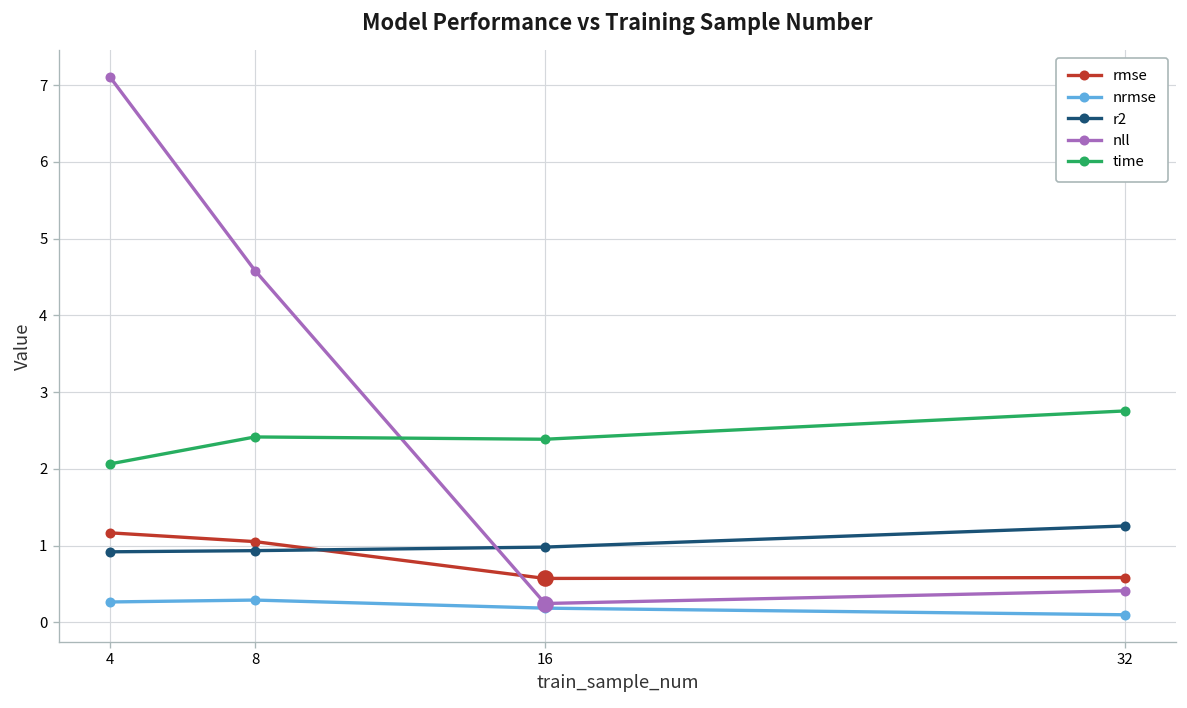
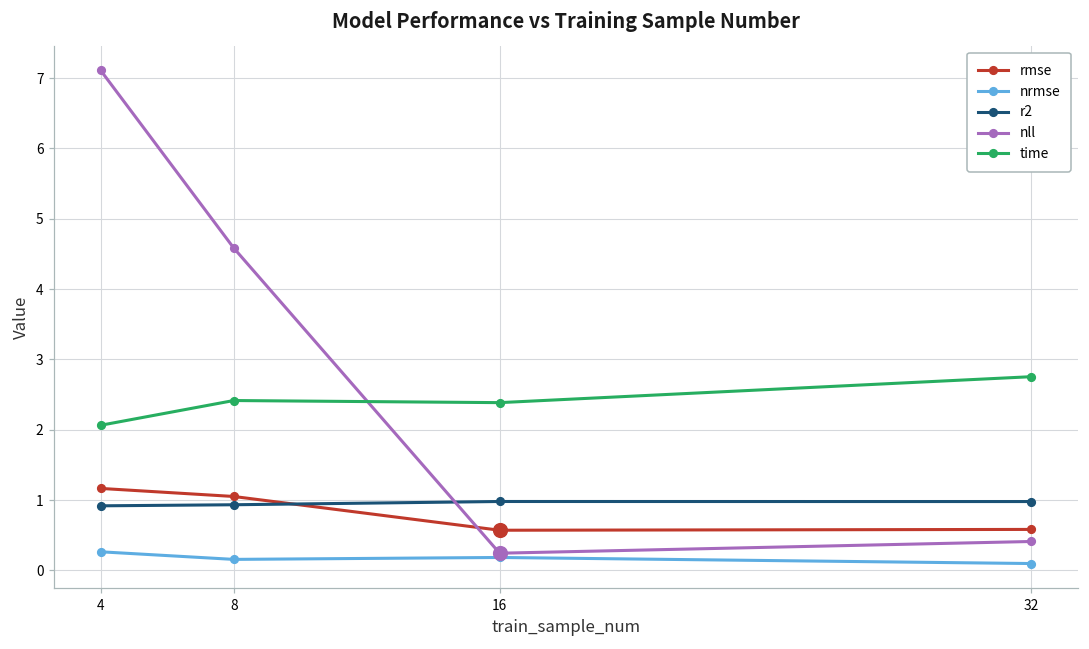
  {
    "nrmse": {
      "4": 0.3,
-     "8": 0.3,
+     "8": 0.2,
      "16": 0.2,
      "32": 0.1
    },
    "r2": {
      "4": 0.9,
      "8": 0.9,
      "16": 1.0,
-     "32": 1.3
+     "32": 1.0
    },
    "time": {
      "4": 2.1,
      "8": 2.4,
      "16": 2.4,
      "32": 2.8
    }
  }
